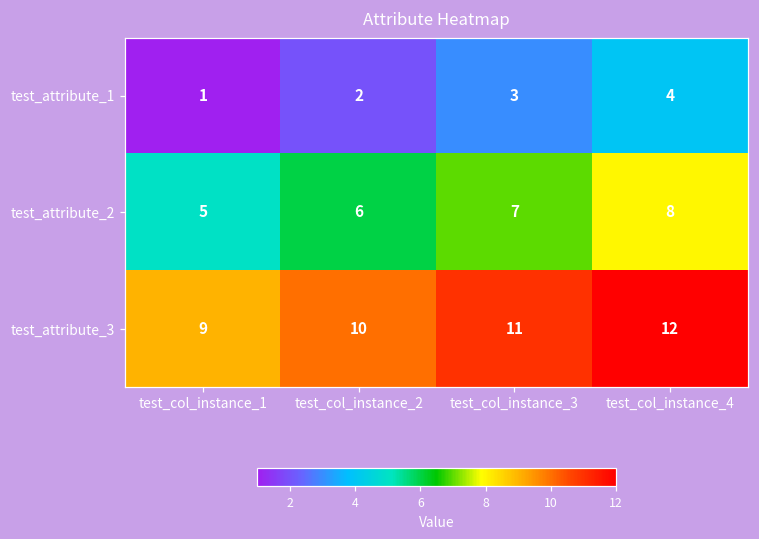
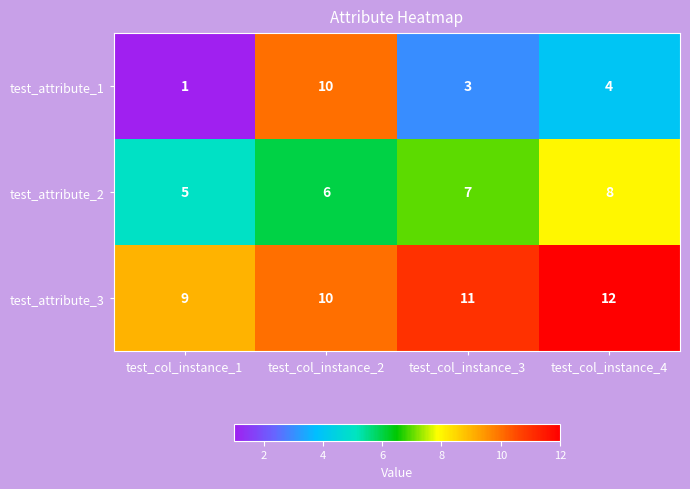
  {
    "test_attribute_1": {
      "test_col_instance_1": 1,
-     "test_col_instance_2": 2,
+     "test_col_instance_2": 10,
      "test_col_instance_3": 3,
      "test_col_instance_4": 4
    },
    "test_attribute_2": {
      "test_col_instance_1": 5,
      "test_col_instance_2": 6,
      "test_col_instance_3": 7,
      "test_col_instance_4": 8
    },
    "test_attribute_3": {
      "test_col_instance_1": 9,
      "test_col_instance_2": 10,
      "test_col_instance_3": 11,
      "test_col_instance_4": 12
    }
  }
